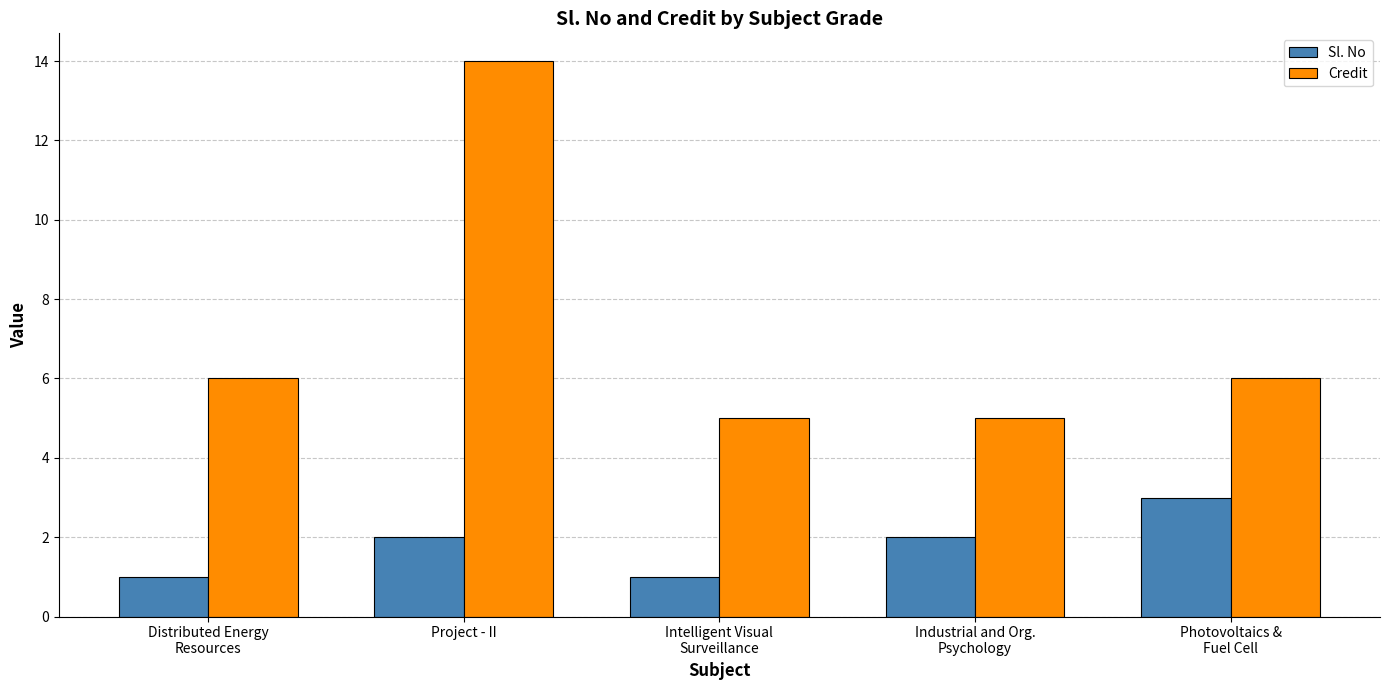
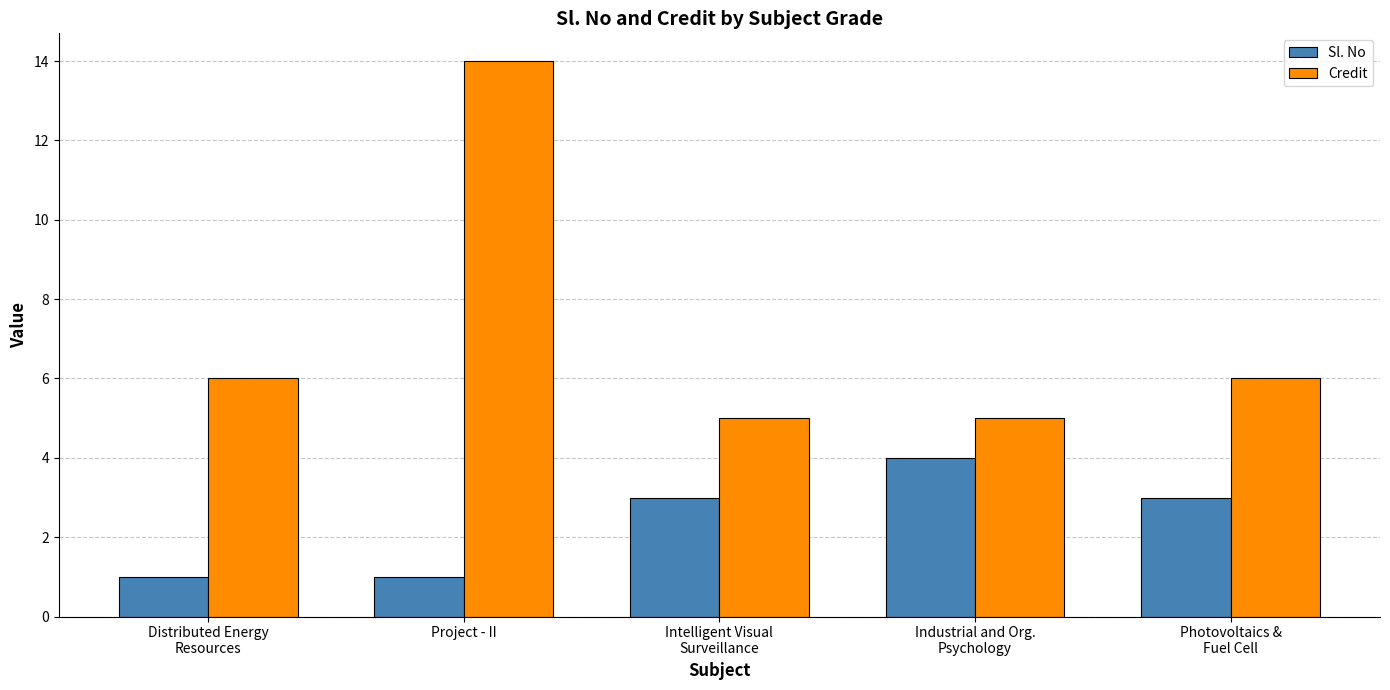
  {
    "Sl. No": {
      "Distributed Energy Resources": 1,
-     "Project - II": 2,
-     "Intelligent Visual Surveillance": 1,
-     "Industrial and Org. Psychology": 2,
+     "Project - II": 1,
+     "Intelligent Visual Surveillance": 3,
+     "Industrial and Org. Psychology": 4,
      "Photovoltaics & Fuel Cell": 3
    },
    "Credit": {
      "Distributed Energy Resources": 6,
      "Project - II": 14,
      "Intelligent Visual Surveillance": 5,
      "Industrial and Org. Psychology": 5,
      "Photovoltaics & Fuel Cell": 6
    }
  }
